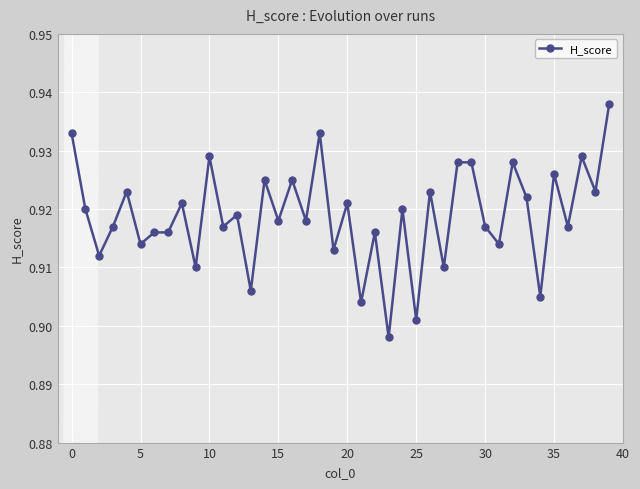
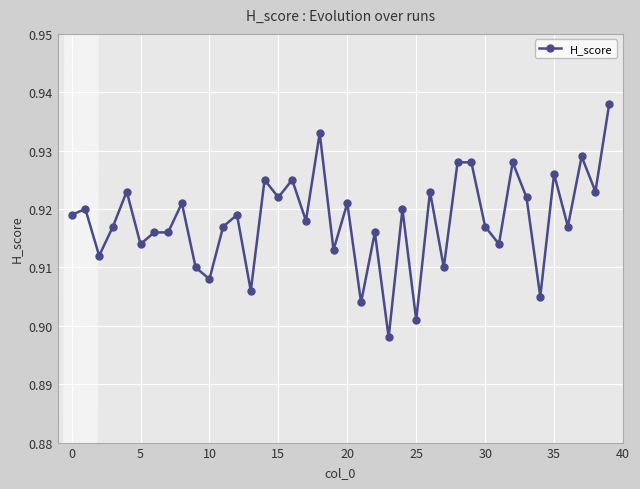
  {
-   "0": 0.933,
+   "0": 0.919,
    "5": 0.914,
-   "10": 0.929,
-   "15": 0.918,
+   "10": 0.908,
+   "15": 0.922,
    "20": 0.921,
    "25": 0.901,
    "30": 0.917,
    "35": 0.926
  }
